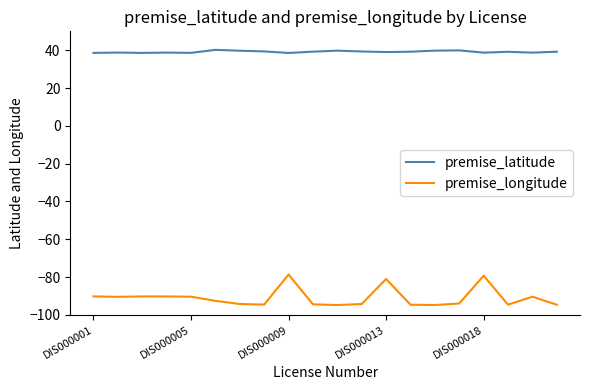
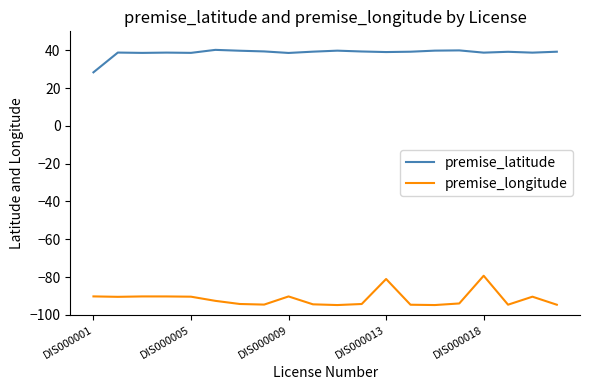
  {
    "premise_latitude": {
-     "DIS000001": 39,
+     "DIS000001": 28,
      "DIS000005": 39,
      "DIS000009": 39,
      "DIS000013": 39,
      "DIS000018": 39
    },
    "premise_longitude": {
      "DIS000001": -90,
      "DIS000005": -90,
-     "DIS000009": -79,
+     "DIS000009": -90,
      "DIS000013": -81,
      "DIS000018": -79
    }
  }
